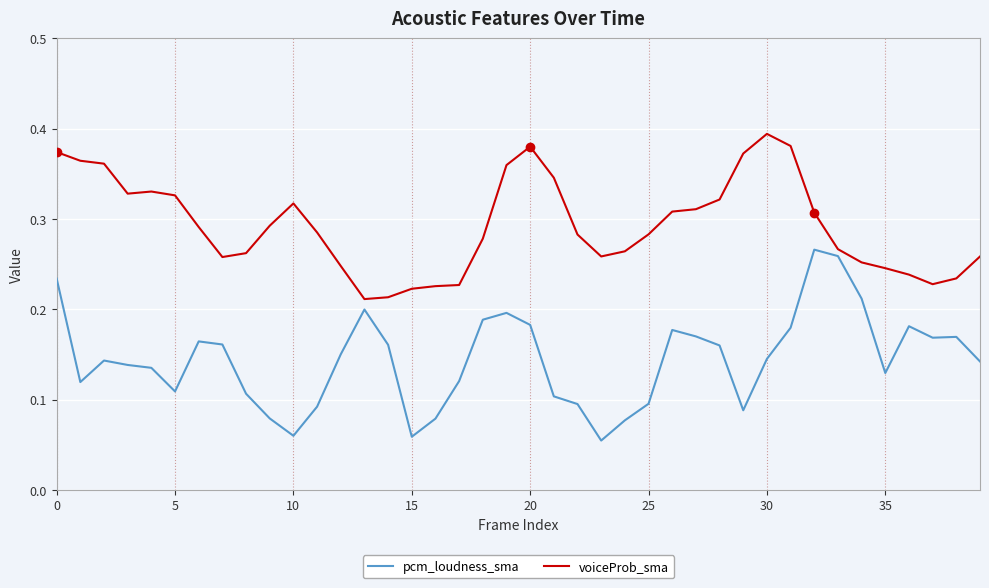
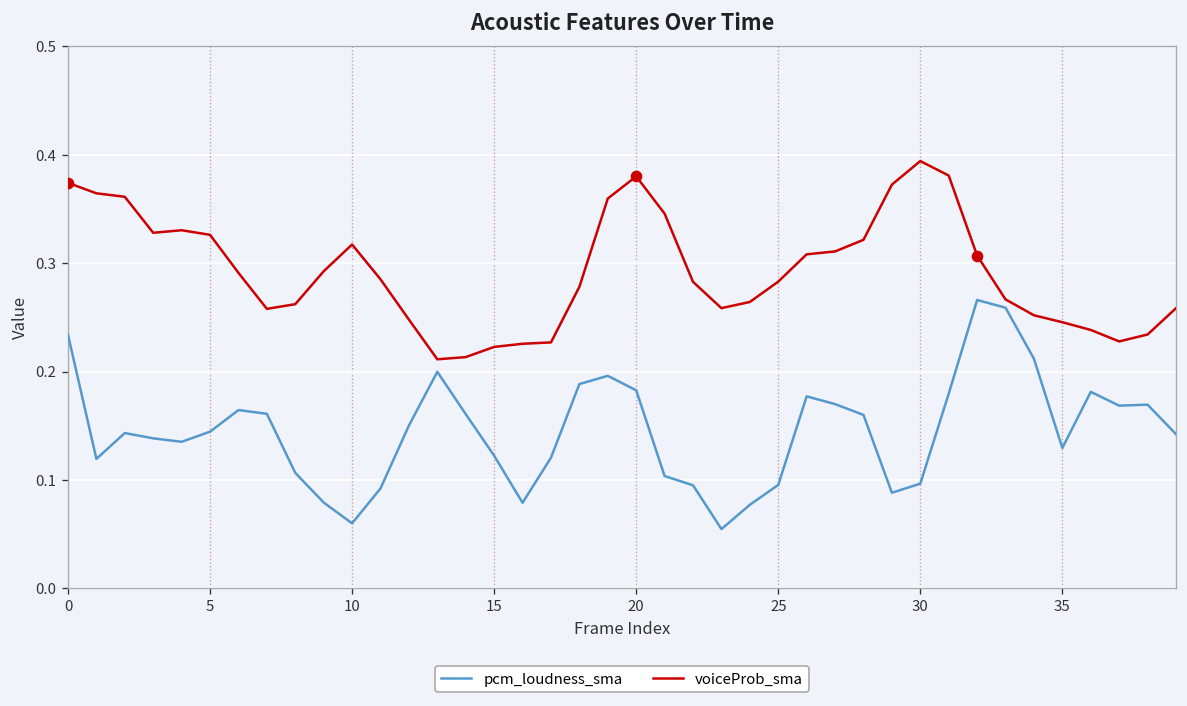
  {
    "pcm_loudness_sma": {
      "0": 0.23,
-     "5": 0.11,
+     "5": 0.14,
      "10": 0.06,
-     "15": 0.06,
+     "15": 0.12,
      "20": 0.18,
      "25": 0.10,
-     "30": 0.15,
+     "30": 0.10,
      "35": 0.13
    }
  }
